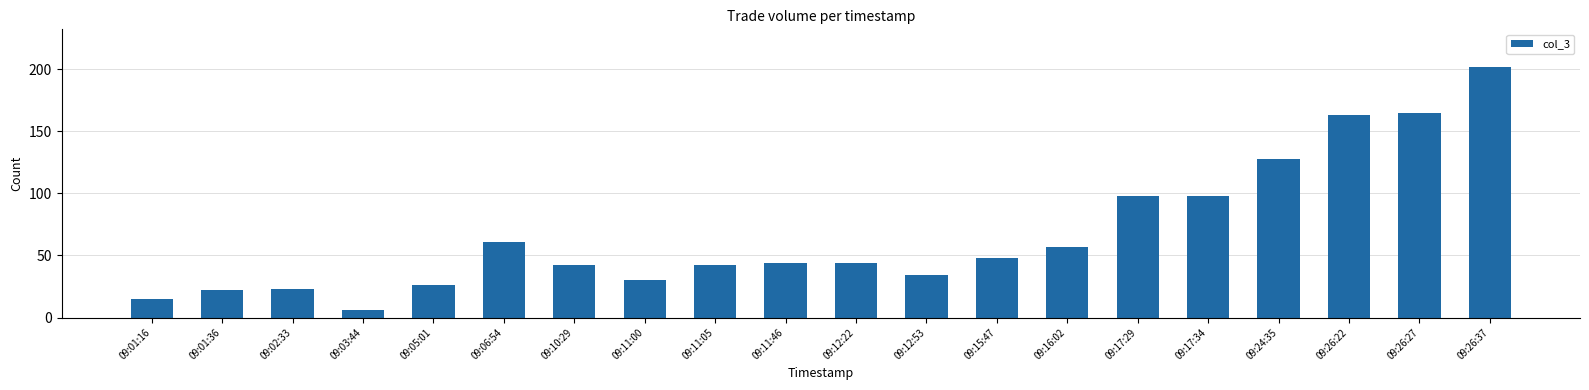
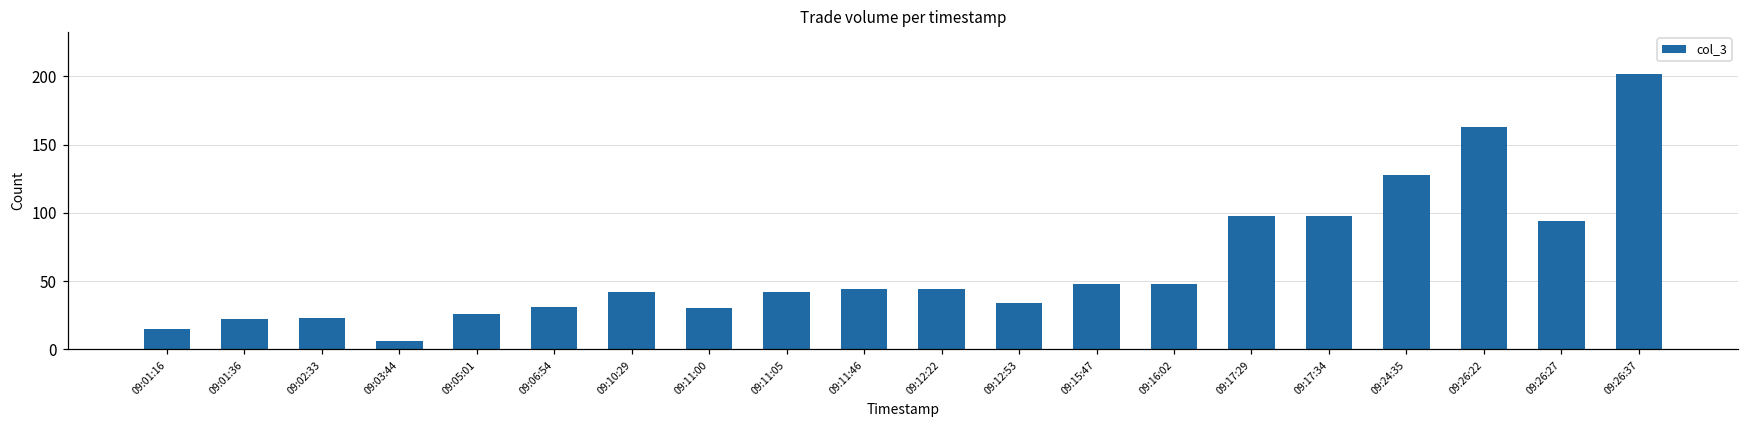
  {
    "09:01:16": 15,
    "09:01:36": 22,
    "09:02:33": 23,
    "09:03:44": 6,
    "09:05:01": 26,
-   "09:06:54": 61,
+   "09:06:54": 31,
    "09:10:29": 42,
    "09:11:00": 30,
    "09:11:05": 42,
    "09:11:46": 44,
    "09:12:22": 44,
    "09:12:53": 34,
    "09:15:47": 48,
-   "09:16:02": 57,
+   "09:16:02": 48,
    "09:17:29": 98,
    "09:17:34": 98,
    "09:24:35": 128,
    "09:26:22": 163,
-   "09:26:27": 165,
+   "09:26:27": 94,
    "09:26:37": 202
  }
